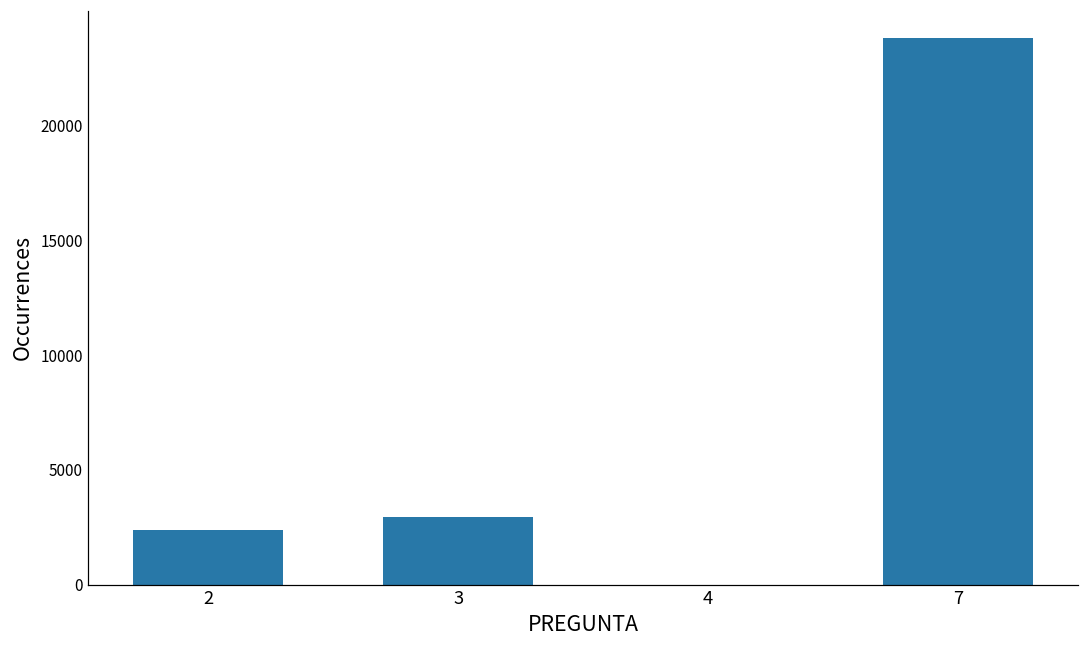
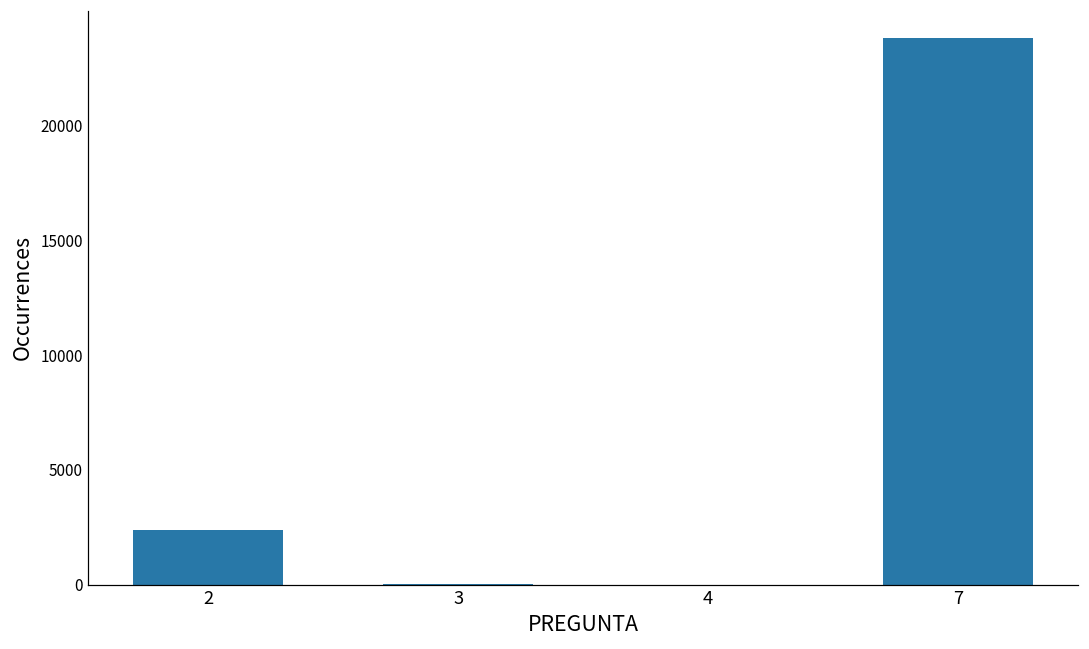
  {
    "2": 2400,
-   "3": 2900,
+   "3": 0,
    "7": 23800
  }
